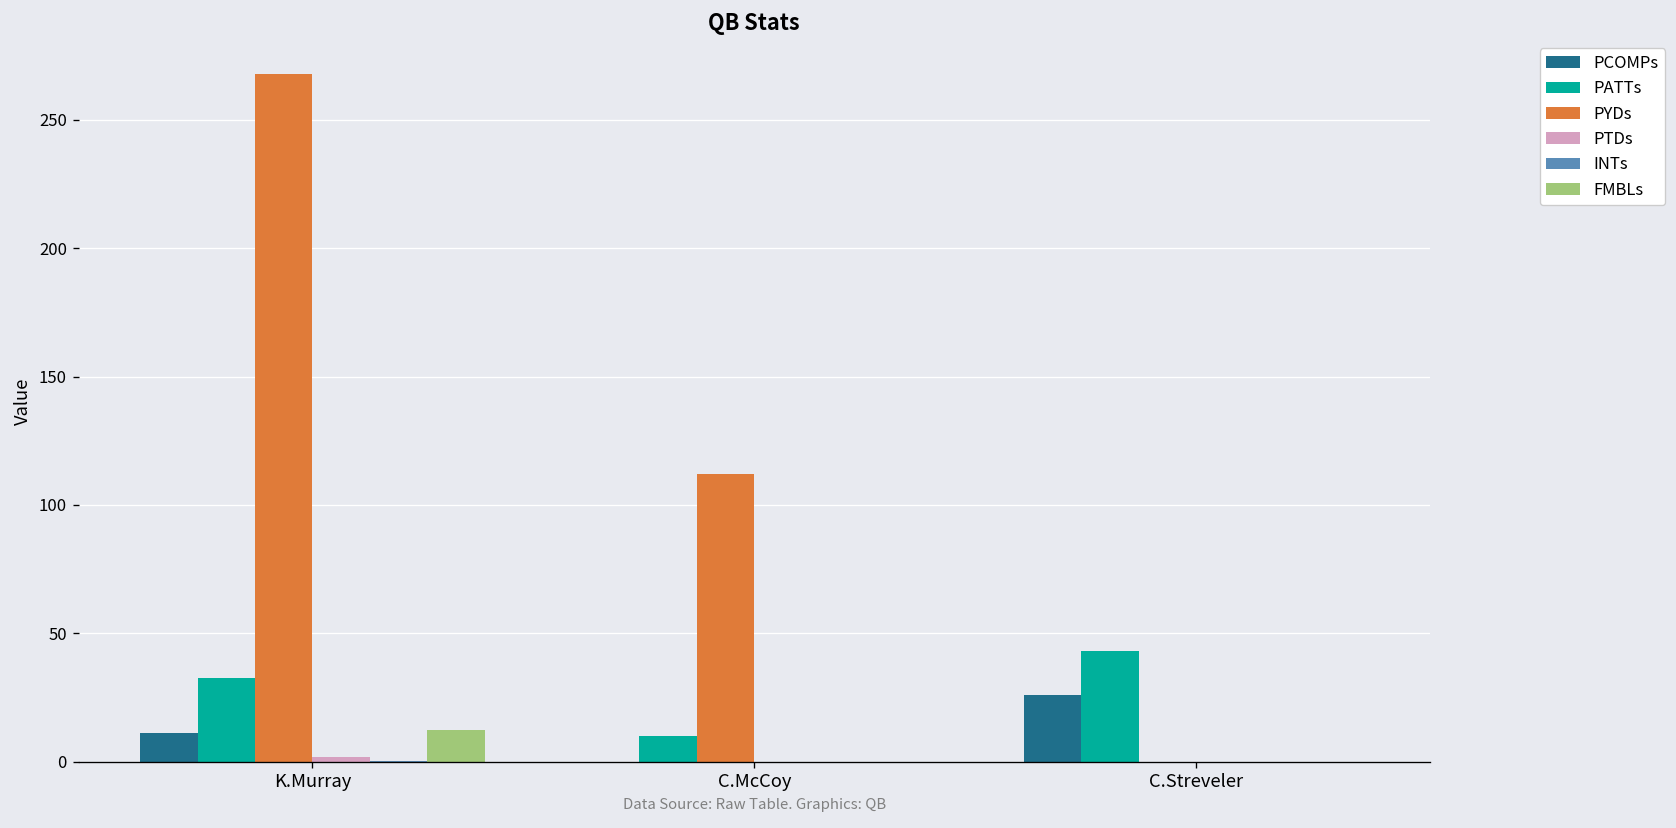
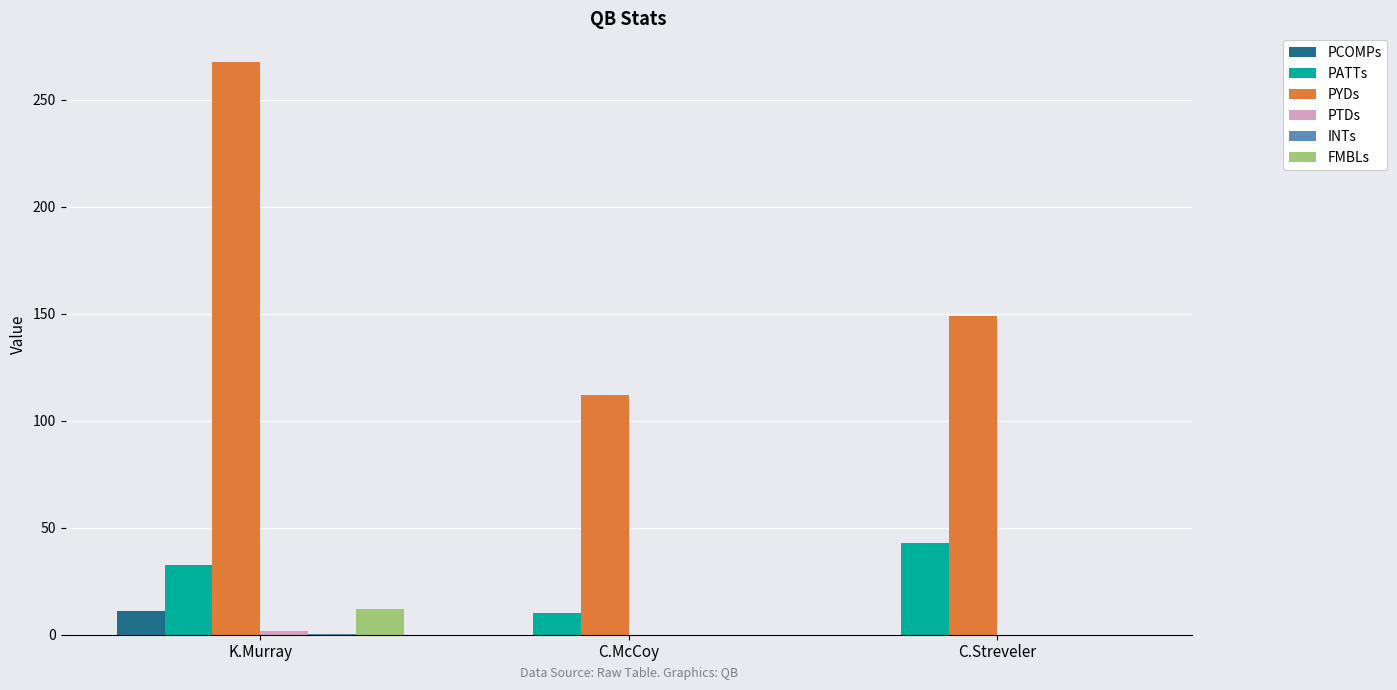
  {
    "PCOMPs": {
      "K.Murray": 11,
      "C.McCoy": 0,
-     "C.Streveler": 26
+     "C.Streveler": 0
    },
    "PATTs": {
      "K.Murray": 32,
      "C.McCoy": 10,
      "C.Streveler": 43
    },
    "PYDs": {
      "K.Murray": 268,
      "C.McCoy": 112,
-     "C.Streveler": 0
+     "C.Streveler": 149
    },
    "PTDs": {
      "K.Murray": 2,
      "C.McCoy": 0,
      "C.Streveler": 0
    },
    "INTs": {
      "C.McCoy": 0,
      "C.Streveler": 0
    },
    "FMBLs": {
      "K.Murray": 12,
      "C.McCoy": 0,
      "C.Streveler": 0
    }
  }
